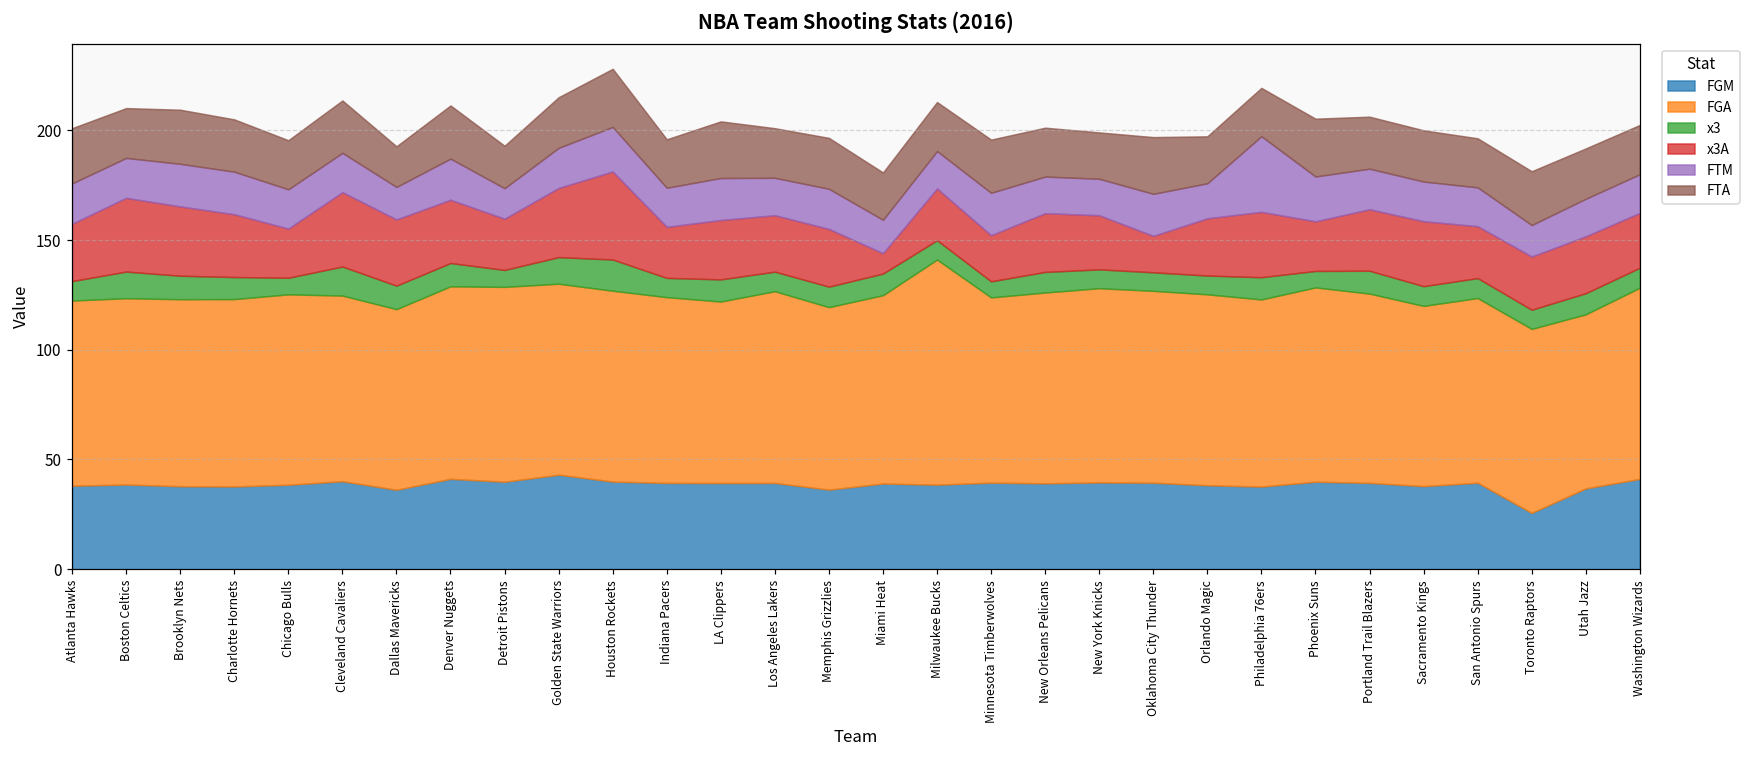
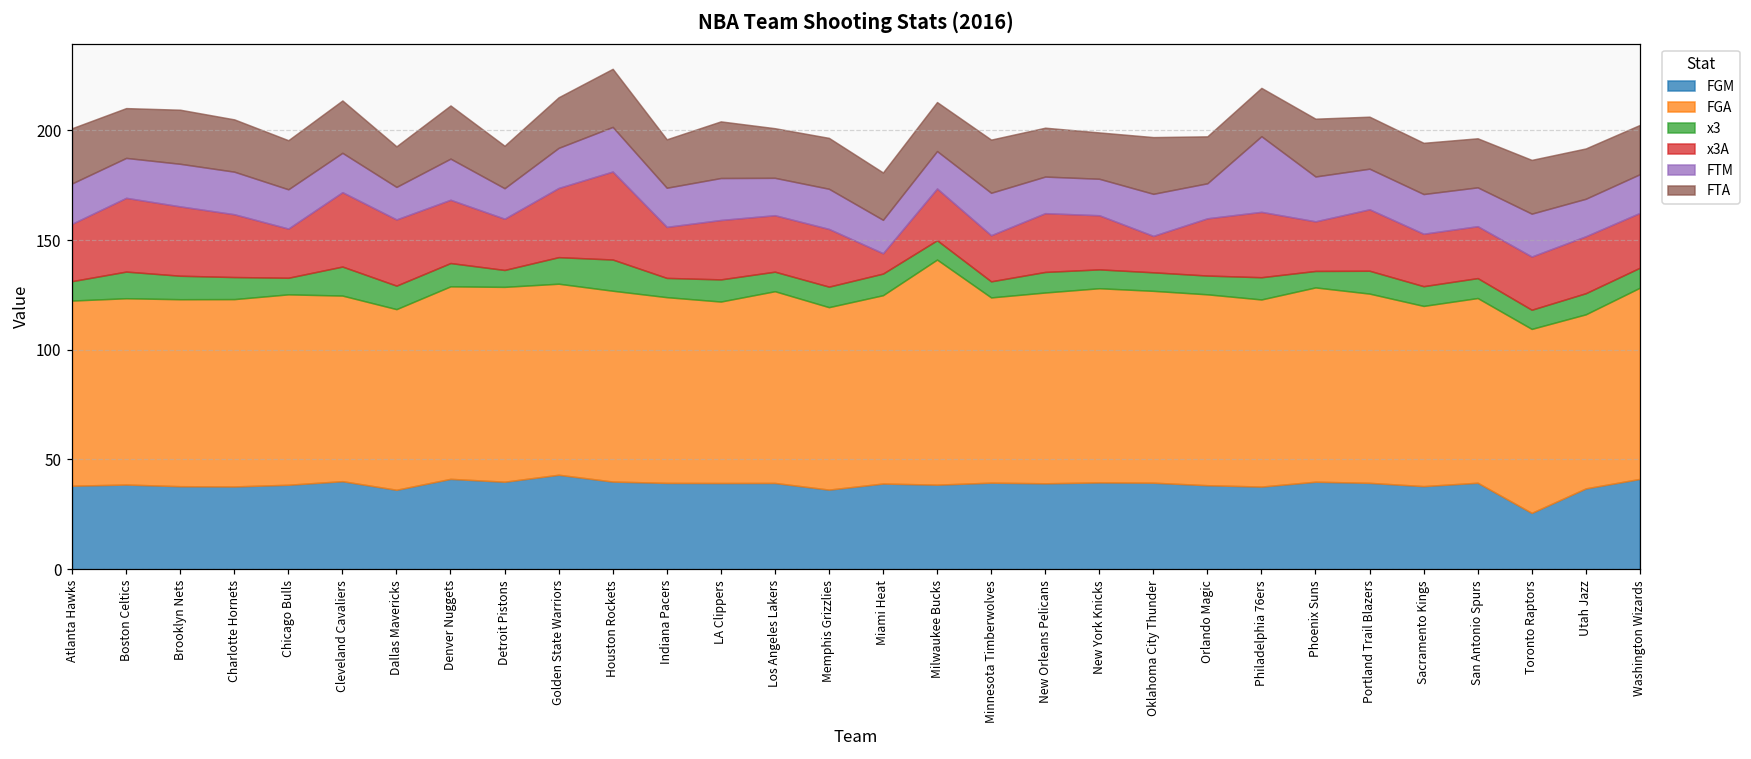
  {
    "FGM": {
      "Atlanta Hawks": 38,
      "Boston Celtics": 39,
      "Brooklyn Nets": 38,
      "Charlotte Hornets": 38,
      "Chicago Bulls": 38,
      "Cleveland Cavaliers": 40,
      "Dallas Mavericks": 36,
      "Denver Nuggets": 41,
      "Detroit Pistons": 40,
      "Golden State Warriors": 43,
      "Houston Rockets": 40,
      "Indiana Pacers": 39,
      "LA Clippers": 39,
      "Los Angeles Lakers": 39,
      "Memphis Grizzlies": 36,
      "Miami Heat": 39,
      "Milwaukee Bucks": 39,
      "Minnesota Timberwolves": 39,
      "New Orleans Pelicans": 39,
      "New York Knicks": 40,
      "Oklahoma City Thunder": 39,
      "Orlando Magic": 38,
      "Philadelphia 76ers": 38,
      "Phoenix Suns": 40,
      "Portland Trail Blazers": 39,
      "Sacramento Kings": 38,
      "San Antonio Spurs": 39,
      "Toronto Raptors": 26,
      "Utah Jazz": 37,
      "Washington Wizards": 41
    },
    "FGA": {
      "Atlanta Hawks": 84,
      "Boston Celtics": 85,
      "Brooklyn Nets": 85,
      "Charlotte Hornets": 85,
      "Chicago Bulls": 87,
      "Cleveland Cavaliers": 85,
      "Dallas Mavericks": 82,
      "Denver Nuggets": 88,
      "Detroit Pistons": 89,
      "Golden State Warriors": 87,
      "Houston Rockets": 87,
      "Indiana Pacers": 85,
      "LA Clippers": 83,
      "Los Angeles Lakers": 87,
      "Memphis Grizzlies": 83,
      "Miami Heat": 86,
      "Milwaukee Bucks": 103,
      "Minnesota Timberwolves": 84,
      "New Orleans Pelicans": 87,
      "New York Knicks": 88,
      "Oklahoma City Thunder": 87,
      "Orlando Magic": 87,
      "Philadelphia 76ers": 85,
      "Phoenix Suns": 89,
      "Portland Trail Blazers": 86,
      "Sacramento Kings": 82,
      "San Antonio Spurs": 84,
      "Toronto Raptors": 84,
      "Utah Jazz": 79,
      "Washington Wizards": 87
    },
    "x3": {
      "Atlanta Hawks": 9,
      "Boston Celtics": 12,
      "Brooklyn Nets": 11,
      "Charlotte Hornets": 10,
      "Chicago Bulls": 8,
      "Cleveland Cavaliers": 13,
      "Dallas Mavericks": 11,
      "Denver Nuggets": 11,
      "Detroit Pistons": 8,
      "Golden State Warriors": 12,
      "Houston Rockets": 14,
      "Indiana Pacers": 9,
      "LA Clippers": 10,
      "Los Angeles Lakers": 9,
      "Memphis Grizzlies": 9,
      "Miami Heat": 10,
      "Milwaukee Bucks": 9,
      "Minnesota Timberwolves": 7,
      "New Orleans Pelicans": 9,
      "New York Knicks": 9,
      "Oklahoma City Thunder": 8,
      "Orlando Magic": 9,
      "Philadelphia 76ers": 10,
      "Phoenix Suns": 8,
      "Portland Trail Blazers": 10,
      "Sacramento Kings": 9,
      "San Antonio Spurs": 9,
      "Toronto Raptors": 9,
      "Utah Jazz": 10,
      "Washington Wizards": 9
    },
    "x3A": {
      "Atlanta Hawks": 26,
      "Boston Celtics": 34,
      "Brooklyn Nets": 32,
      "Charlotte Hornets": 29,
      "Chicago Bulls": 22,
      "Cleveland Cavaliers": 34,
      "Dallas Mavericks": 30,
      "Denver Nuggets": 29,
      "Detroit Pistons": 23,
      "Golden State Warriors": 32,
      "Houston Rockets": 40,
      "Indiana Pacers": 23,
      "LA Clippers": 27,
      "Los Angeles Lakers": 26,
      "Memphis Grizzlies": 26,
      "Miami Heat": 9,
      "Milwaukee Bucks": 24,
      "Minnesota Timberwolves": 21,
      "New Orleans Pelicans": 27,
      "New York Knicks": 25,
      "Oklahoma City Thunder": 17,
      "Orlando Magic": 26,
      "Philadelphia 76ers": 30,
      "Phoenix Suns": 23,
      "Portland Trail Blazers": 28,
-     "Sacramento Kings": 30,
+     "Sacramento Kings": 24,
      "San Antonio Spurs": 24,
      "Toronto Raptors": 24,
      "Utah Jazz": 26,
      "Washington Wizards": 25
    },
    "FTM": {
      "Atlanta Hawks": 18,
      "Boston Celtics": 18,
      "Brooklyn Nets": 19,
      "Charlotte Hornets": 19,
      "Chicago Bulls": 18,
      "Cleveland Cavaliers": 18,
      "Dallas Mavericks": 15,
      "Denver Nuggets": 19,
      "Detroit Pistons": 14,
      "Golden State Warriors": 18,
      "Houston Rockets": 20,
      "Indiana Pacers": 18,
      "LA Clippers": 19,
      "Los Angeles Lakers": 17,
      "Memphis Grizzlies": 18,
      "Miami Heat": 15,
      "Milwaukee Bucks": 17,
      "Minnesota Timberwolves": 19,
      "New Orleans Pelicans": 17,
      "New York Knicks": 17,
      "Oklahoma City Thunder": 19,
      "Orlando Magic": 16,
      "Philadelphia 76ers": 34,
      "Phoenix Suns": 20,
      "Portland Trail Blazers": 19,
      "Sacramento Kings": 18,
      "San Antonio Spurs": 18,
-     "Toronto Raptors": 14,
+     "Toronto Raptors": 20,
      "Utah Jazz": 17,
      "Washington Wizards": 18
    },
    "FTA": {
      "Atlanta Hawks": 25,
      "Boston Celtics": 23,
      "Brooklyn Nets": 25,
      "Charlotte Hornets": 24,
      "Chicago Bulls": 22,
      "Cleveland Cavaliers": 24,
      "Dallas Mavericks": 18,
      "Denver Nuggets": 24,
      "Detroit Pistons": 19,
      "Golden State Warriors": 23,
      "Houston Rockets": 26,
      "Indiana Pacers": 22,
      "LA Clippers": 26,
      "Los Angeles Lakers": 23,
      "Memphis Grizzlies": 23,
      "Miami Heat": 22,
      "Milwaukee Bucks": 22,
      "Minnesota Timberwolves": 24,
      "New Orleans Pelicans": 22,
      "New York Knicks": 21,
      "Oklahoma City Thunder": 26,
      "Orlando Magic": 21,
      "Philadelphia 76ers": 22,
      "Phoenix Suns": 26,
      "Portland Trail Blazers": 24,
      "Sacramento Kings": 23,
      "San Antonio Spurs": 22,
      "Toronto Raptors": 24,
      "Utah Jazz": 23,
      "Washington Wizards": 22
    }
  }
